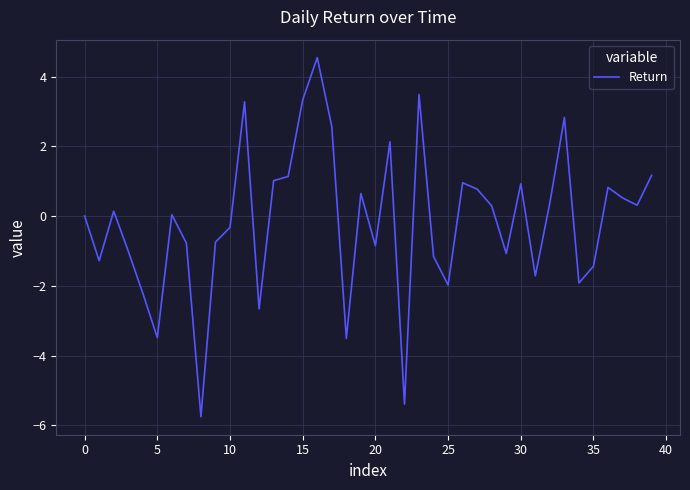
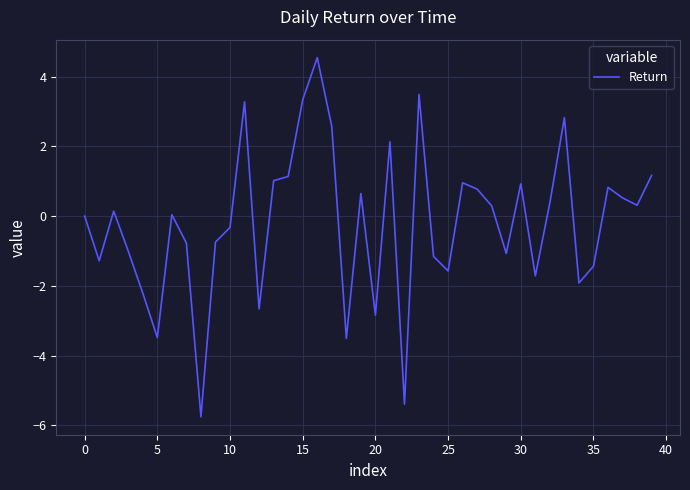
  {
    "0": 0.0,
    "5": -3.5,
    "10": -0.3,
    "15": 3.3,
-   "20": -0.8,
-   "25": -2.0,
+   "20": -2.8,
+   "25": -1.6,
    "30": 0.9,
    "35": -1.4
  }
